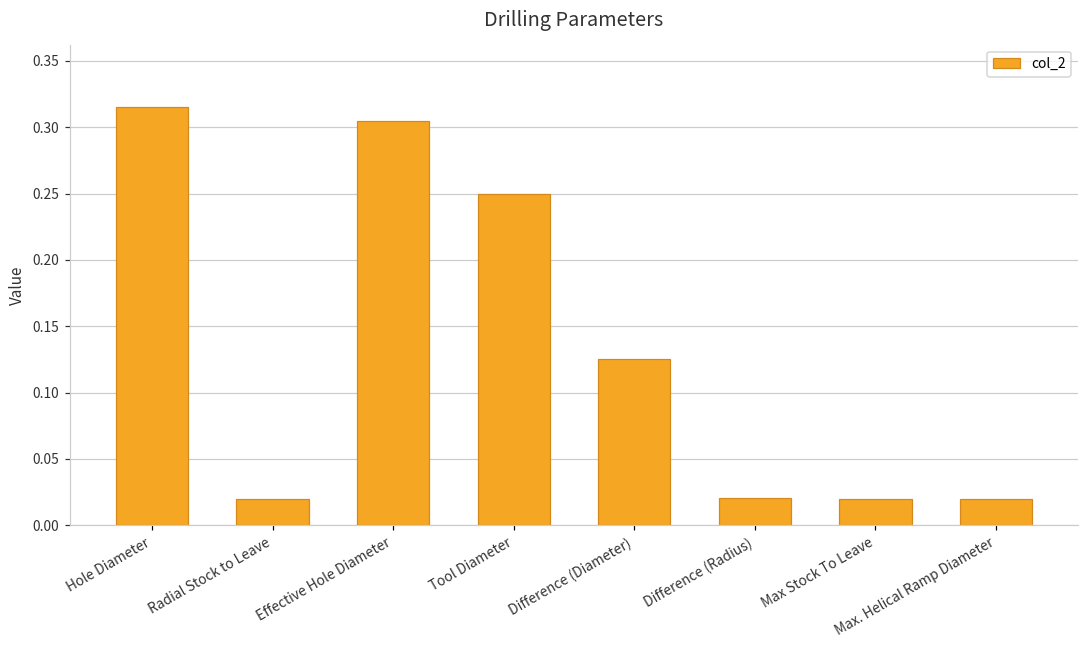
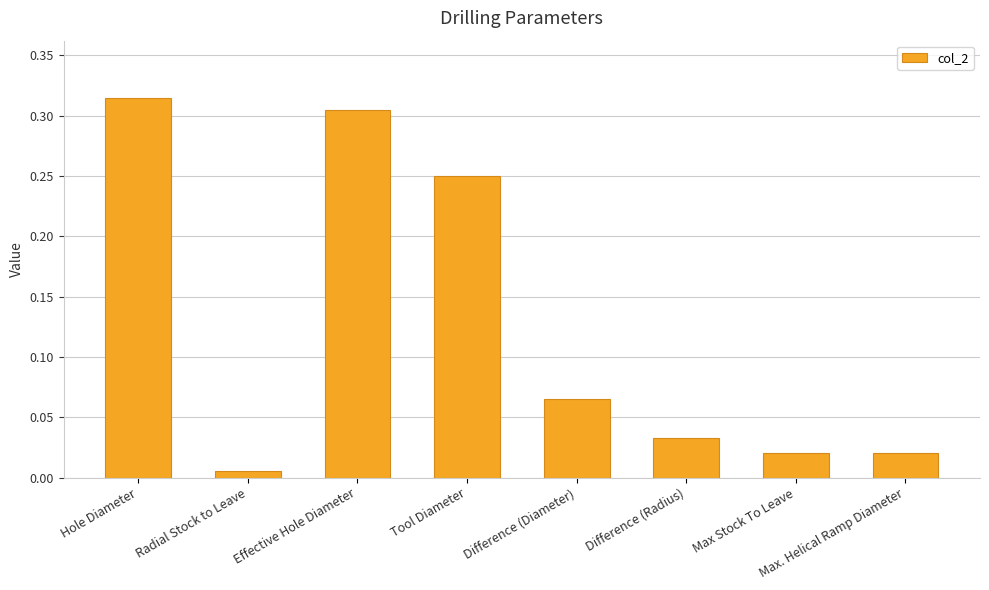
  {
    "Hole Diameter": 0.315,
-   "Radial Stock to Leave": 0.020,
+   "Radial Stock to Leave": 0.005,
    "Effective Hole Diameter": 0.305,
    "Tool Diameter": 0.250,
-   "Difference (Diameter)": 0.125,
-   "Difference (Radius)": 0.021,
+   "Difference (Diameter)": 0.065,
+   "Difference (Radius)": 0.032,
    "Max Stock To Leave": 0.020,
    "Max. Helical Ramp Diameter": 0.020
  }
